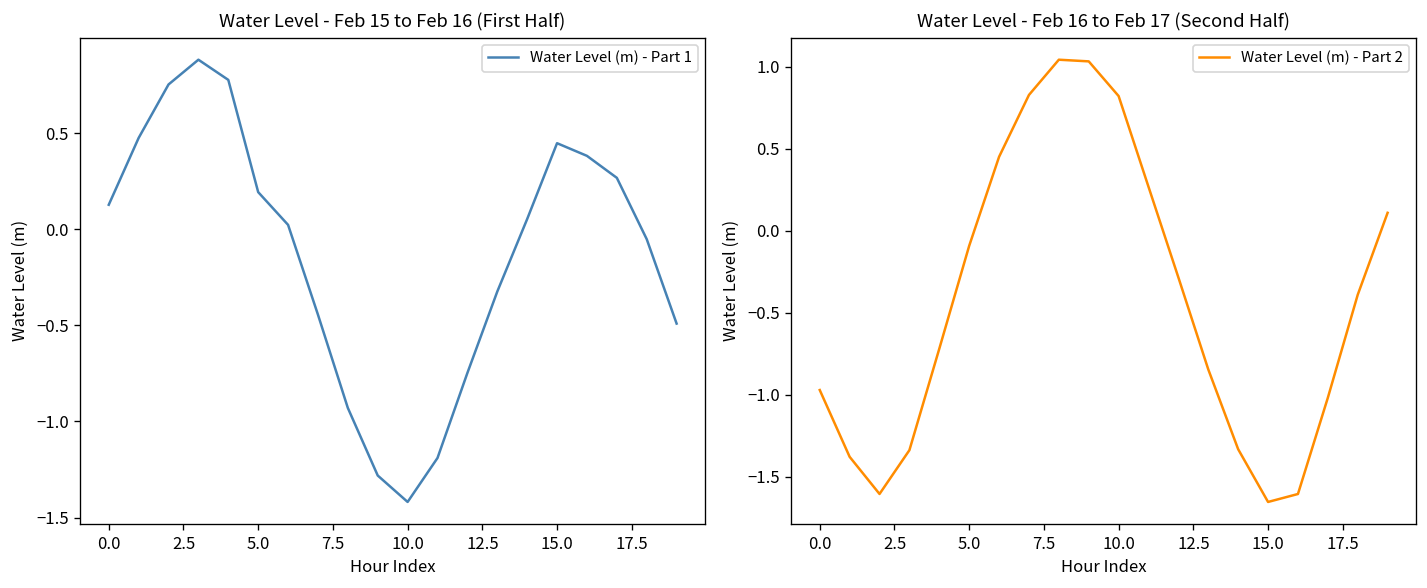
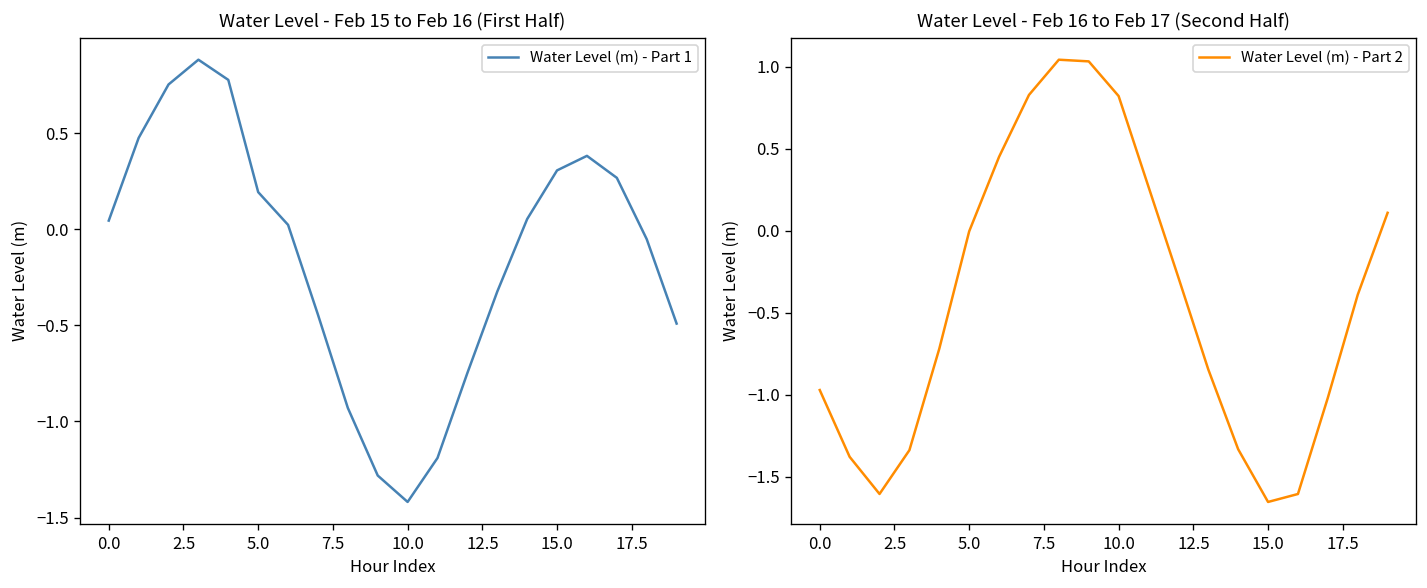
  {
    "Water Level - Feb 15 to Feb 16 (First Half)": {
-     "0.0": 0.13,
+     "0.0": 0.04,
      "5.0": 0.19,
      "10.0": -1.42,
-     "15.0": 0.45
+     "15.0": 0.31
    },
    "Water Level - Feb 16 to Feb 17 (Second Half)": {
      "0.0": -0.97,
-     "5.0": -0.09,
+     "5.0": 0.00,
      "10.0": 0.82,
      "15.0": -1.65
    }
  }
